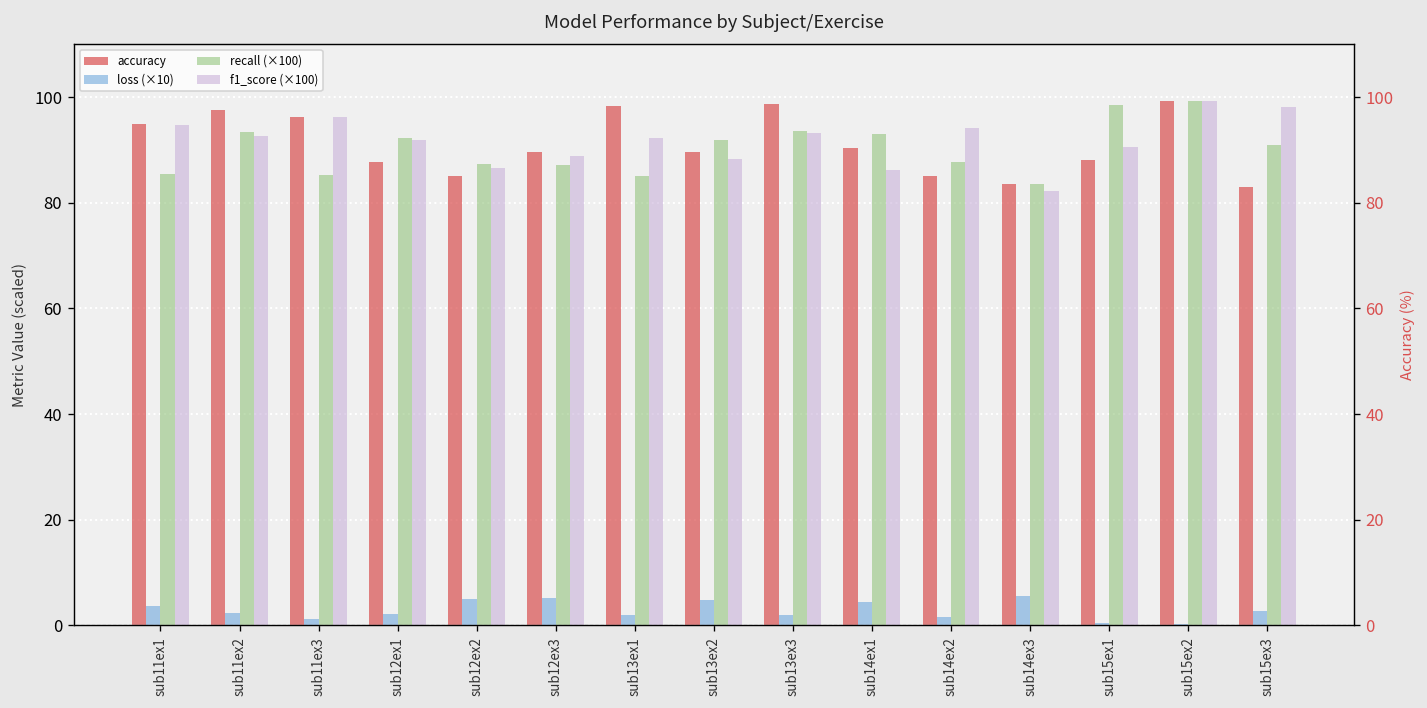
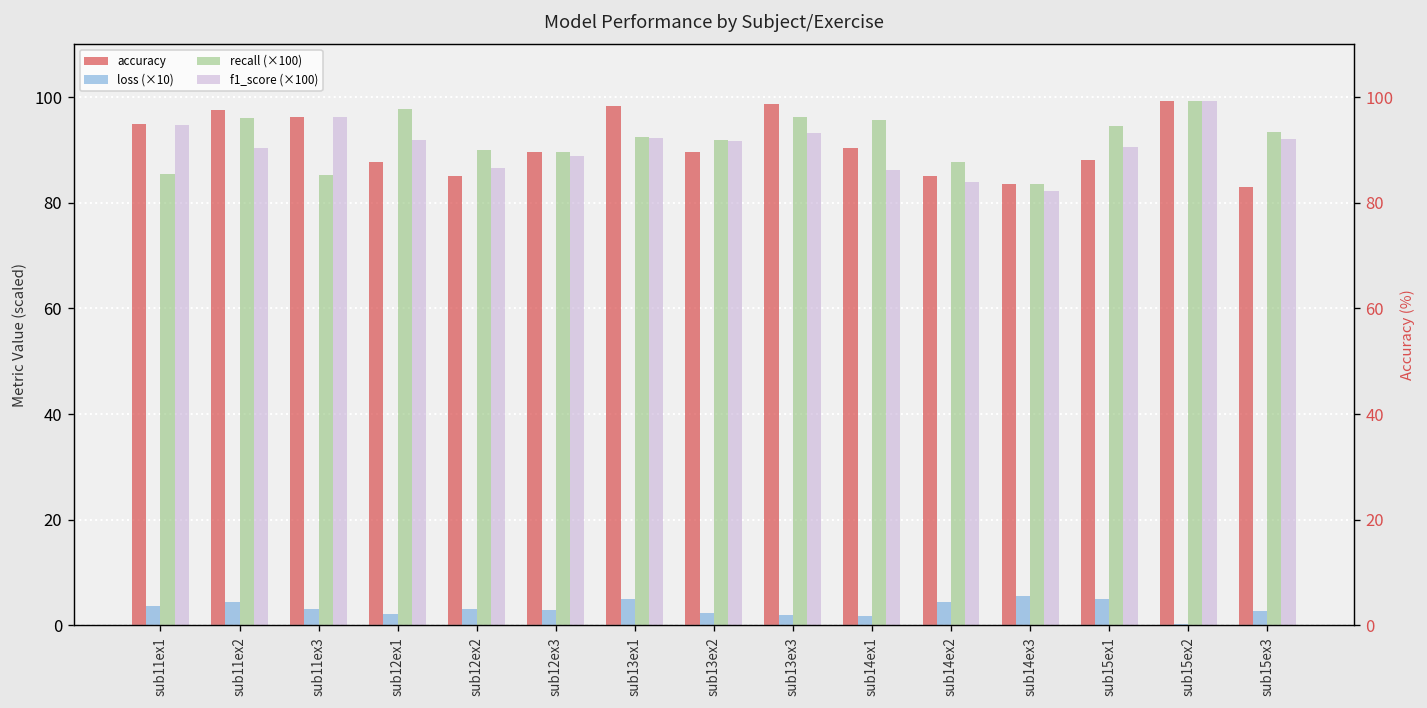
  {
    "accuracy": {
      "sub11ex1": 95,
      "sub11ex2": 98,
      "sub11ex3": 96,
      "sub12ex1": 88,
      "sub12ex2": 85,
      "sub12ex3": 90,
      "sub13ex1": 98,
      "sub13ex2": 90,
      "sub13ex3": 99,
      "sub14ex1": 90,
      "sub14ex2": 85,
      "sub14ex3": 84,
      "sub15ex1": 88,
      "sub15ex2": 99,
      "sub15ex3": 83
    },
    "loss (×10)": {
      "sub11ex1": 4,
-     "sub11ex2": 2,
-     "sub11ex3": 1,
+     "sub11ex2": 4,
+     "sub11ex3": 3,
      "sub12ex1": 2,
-     "sub12ex2": 5,
-     "sub12ex3": 5,
-     "sub13ex1": 2,
-     "sub13ex2": 5,
+     "sub12ex2": 3,
+     "sub12ex3": 3,
+     "sub13ex1": 5,
+     "sub13ex2": 2,
      "sub13ex3": 2,
-     "sub14ex1": 4,
-     "sub14ex2": 2,
+     "sub14ex1": 2,
+     "sub14ex2": 4,
      "sub14ex3": 6,
-     "sub15ex1": 0,
+     "sub15ex1": 5,
      "sub15ex3": 3
    },
    "recall (×100)": {
      "sub11ex1": 85,
-     "sub11ex2": 93,
+     "sub11ex2": 96,
      "sub11ex3": 85,
-     "sub12ex1": 92,
-     "sub12ex2": 87,
-     "sub12ex3": 87,
-     "sub13ex1": 85,
+     "sub12ex1": 98,
+     "sub12ex2": 90,
+     "sub12ex3": 90,
+     "sub13ex1": 92,
      "sub13ex2": 92,
-     "sub13ex3": 94,
-     "sub14ex1": 93,
+     "sub13ex3": 96,
+     "sub14ex1": 96,
      "sub14ex2": 88,
      "sub14ex3": 84,
-     "sub15ex1": 99,
+     "sub15ex1": 94,
      "sub15ex2": 99,
-     "sub15ex3": 91
+     "sub15ex3": 93
    },
    "f1_score (×100)": {
      "sub11ex1": 95,
-     "sub11ex2": 93,
+     "sub11ex2": 90,
      "sub11ex3": 96,
      "sub12ex1": 92,
      "sub12ex2": 87,
      "sub12ex3": 89,
      "sub13ex1": 92,
-     "sub13ex2": 88,
+     "sub13ex2": 92,
      "sub13ex3": 93,
      "sub14ex1": 86,
-     "sub14ex2": 94,
+     "sub14ex2": 84,
      "sub14ex3": 82,
      "sub15ex1": 90,
      "sub15ex2": 99,
-     "sub15ex3": 98
+     "sub15ex3": 92
    }
  }
